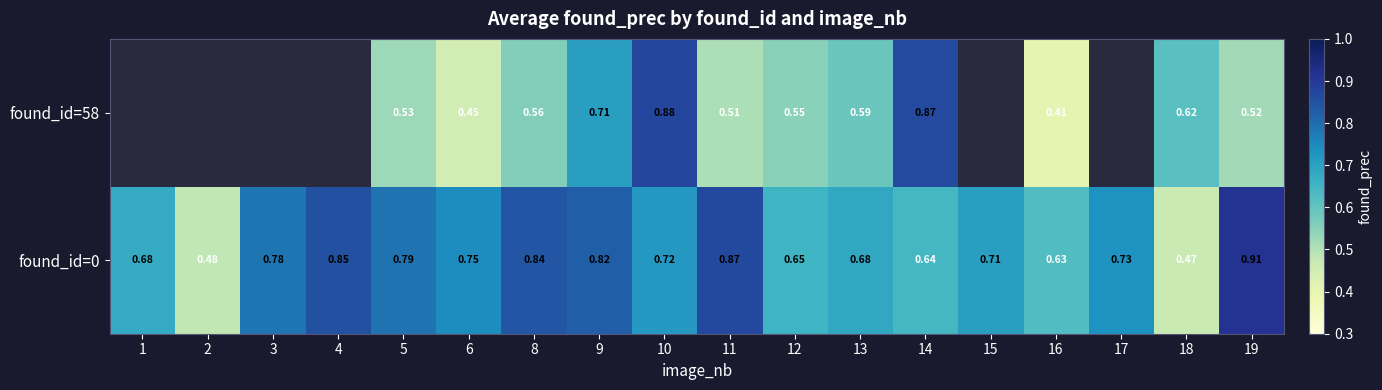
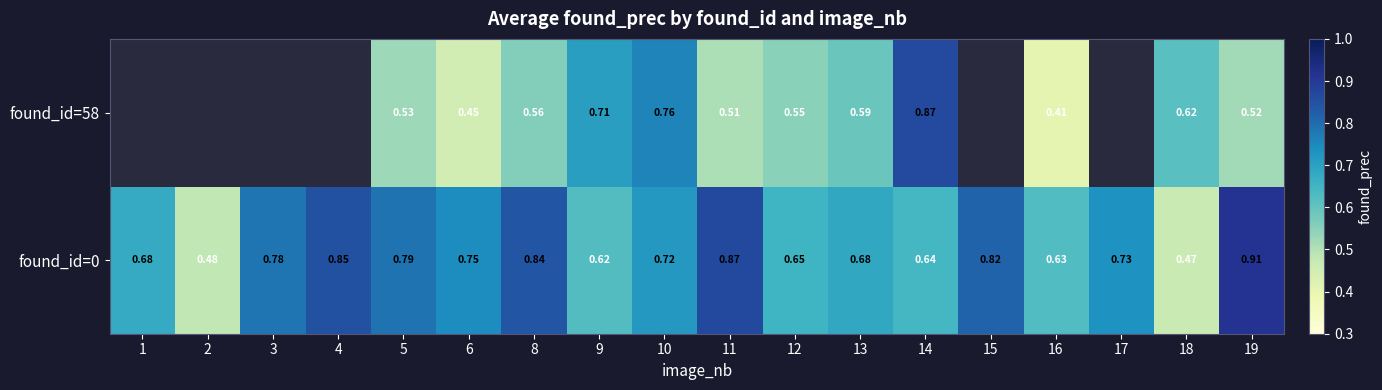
  {
    "found_id=58": {
      "5": 0.53,
      "6": 0.45,
      "8": 0.56,
      "9": 0.71,
-     "10": 0.88,
+     "10": 0.76,
      "11": 0.51,
      "12": 0.55,
      "13": 0.59,
      "14": 0.87,
      "16": 0.41,
      "18": 0.62,
      "19": 0.52
    },
    "found_id=0": {
      "1": 0.68,
      "2": 0.48,
      "3": 0.78,
      "4": 0.85,
      "5": 0.79,
      "6": 0.75,
      "8": 0.84,
-     "9": 0.82,
+     "9": 0.62,
      "10": 0.72,
      "11": 0.87,
      "12": 0.65,
      "13": 0.68,
      "14": 0.64,
-     "15": 0.71,
+     "15": 0.82,
      "16": 0.63,
      "17": 0.73,
      "18": 0.47,
      "19": 0.91
    }
  }
